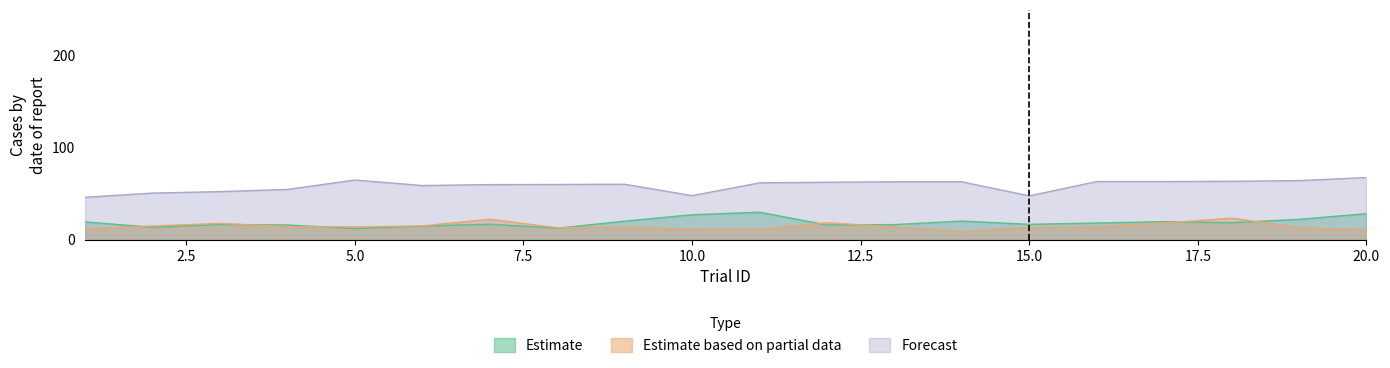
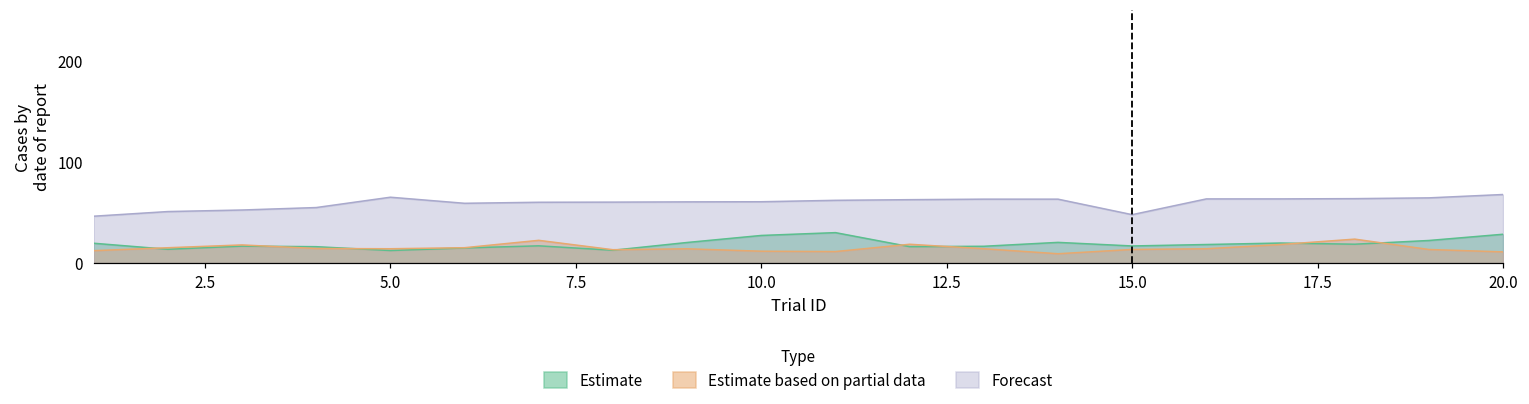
  {
    "Estimate": {
      "10.0": 30,
      "15.0": 20,
      "20.0": 30
    },
    "Estimate based on partial data": {
      "10.0": 10,
      "15.0": 10,
      "20.0": 10
    },
    "Forecast": {
      "5.0": 60,
-     "10.0": 50,
+     "10.0": 60,
      "15.0": 50,
      "20.0": 70
    }
  }
